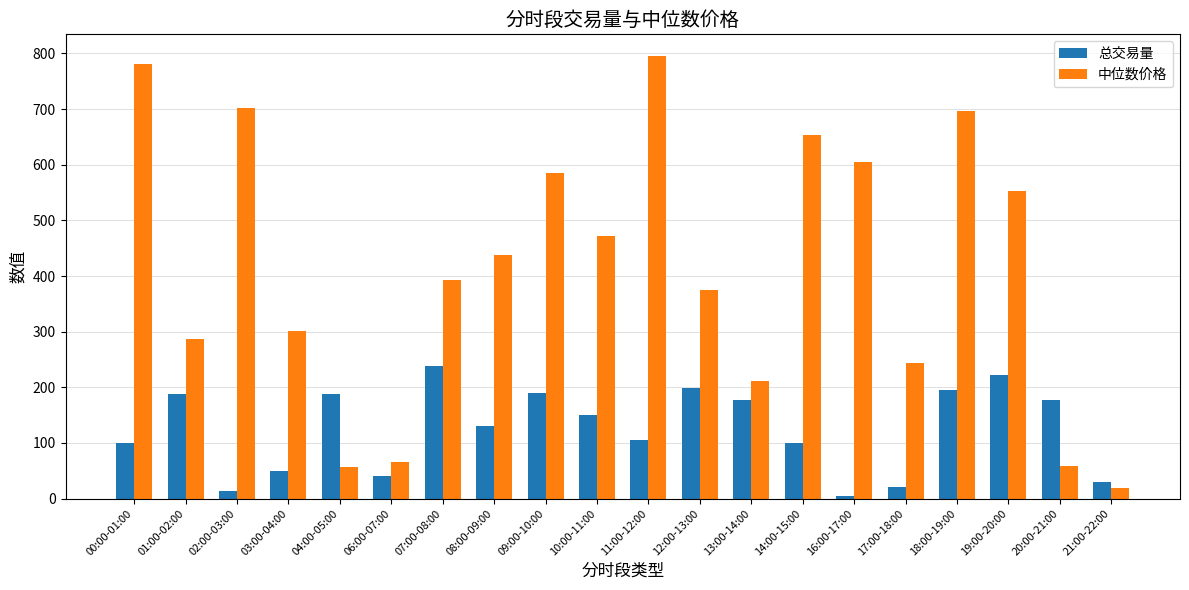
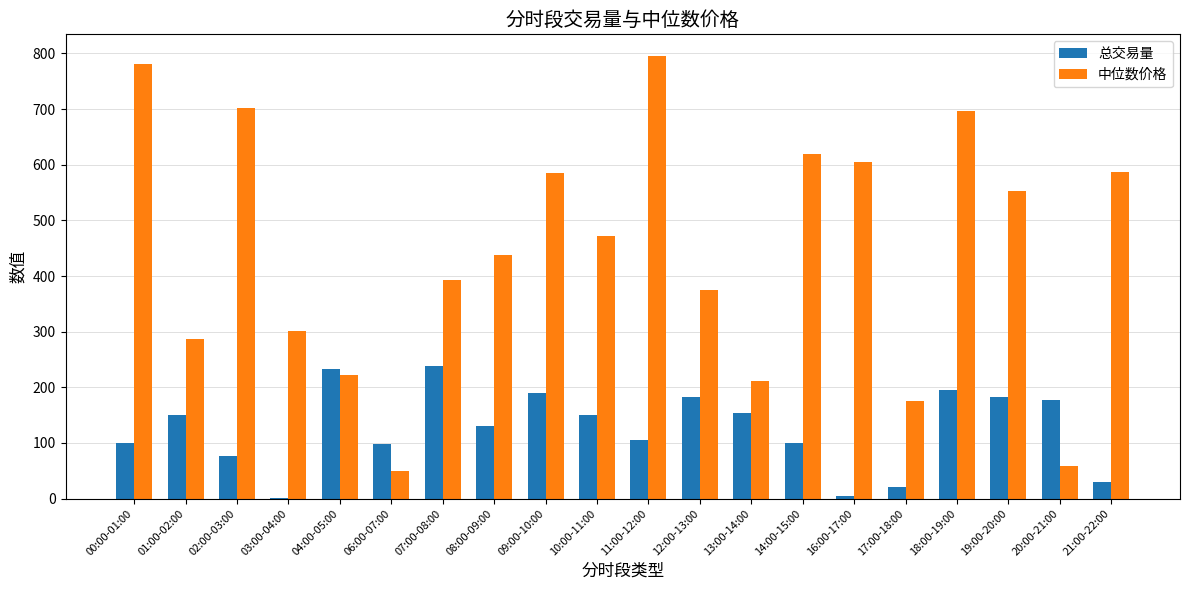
  {
    "总交易量": {
      "00:00-01:00": 100,
-     "01:00-02:00": 190,
-     "02:00-03:00": 10,
-     "03:00-04:00": 50,
-     "04:00-05:00": 190,
-     "06:00-07:00": 40,
+     "01:00-02:00": 150,
+     "02:00-03:00": 80,
+     "03:00-04:00": 0,
+     "04:00-05:00": 230,
+     "06:00-07:00": 100,
      "07:00-08:00": 240,
      "08:00-09:00": 130,
      "09:00-10:00": 190,
      "10:00-11:00": 150,
      "11:00-12:00": 110,
-     "12:00-13:00": 200,
-     "13:00-14:00": 180,
+     "12:00-13:00": 180,
+     "13:00-14:00": 150,
      "14:00-15:00": 100,
      "17:00-18:00": 20,
      "18:00-19:00": 200,
-     "19:00-20:00": 220,
+     "19:00-20:00": 180,
      "20:00-21:00": 180,
      "21:00-22:00": 30
    },
    "中位数价格": {
      "00:00-01:00": 780,
      "01:00-02:00": 290,
      "02:00-03:00": 700,
      "03:00-04:00": 300,
-     "04:00-05:00": 60,
-     "06:00-07:00": 70,
+     "04:00-05:00": 220,
+     "06:00-07:00": 50,
      "07:00-08:00": 390,
      "08:00-09:00": 440,
      "09:00-10:00": 590,
      "10:00-11:00": 470,
      "11:00-12:00": 790,
      "12:00-13:00": 380,
      "13:00-14:00": 210,
-     "14:00-15:00": 650,
+     "14:00-15:00": 620,
      "16:00-17:00": 610,
-     "17:00-18:00": 240,
+     "17:00-18:00": 180,
      "18:00-19:00": 700,
      "19:00-20:00": 550,
      "20:00-21:00": 60,
-     "21:00-22:00": 20
+     "21:00-22:00": 590
    }
  }
